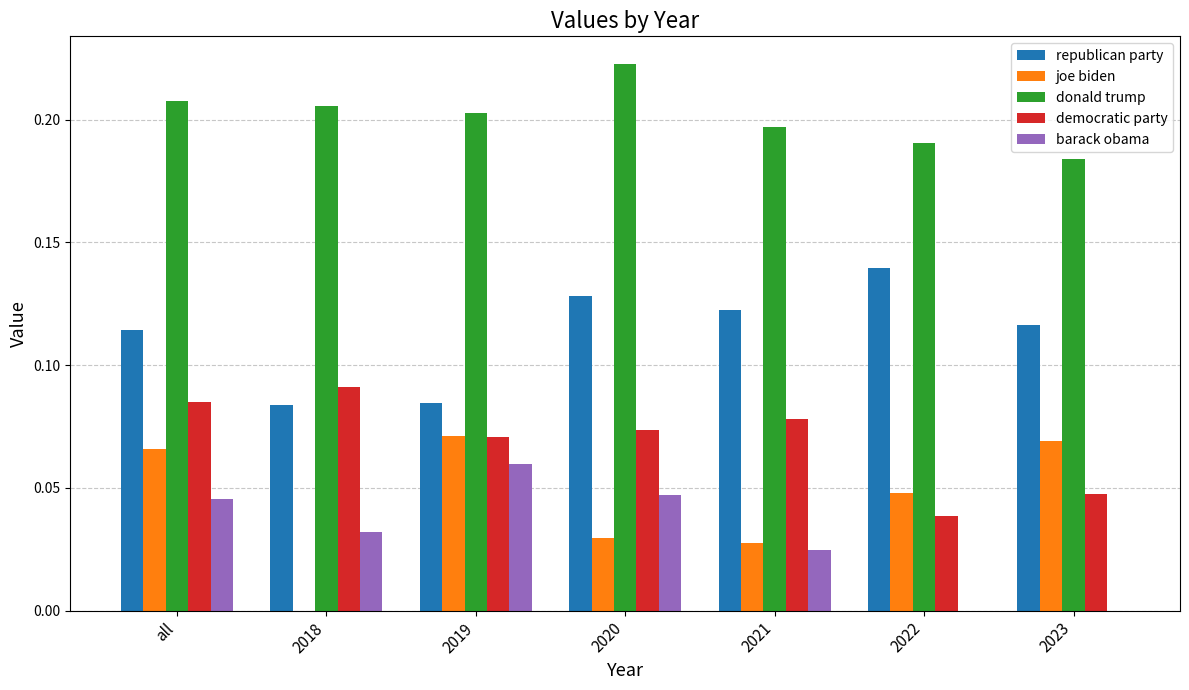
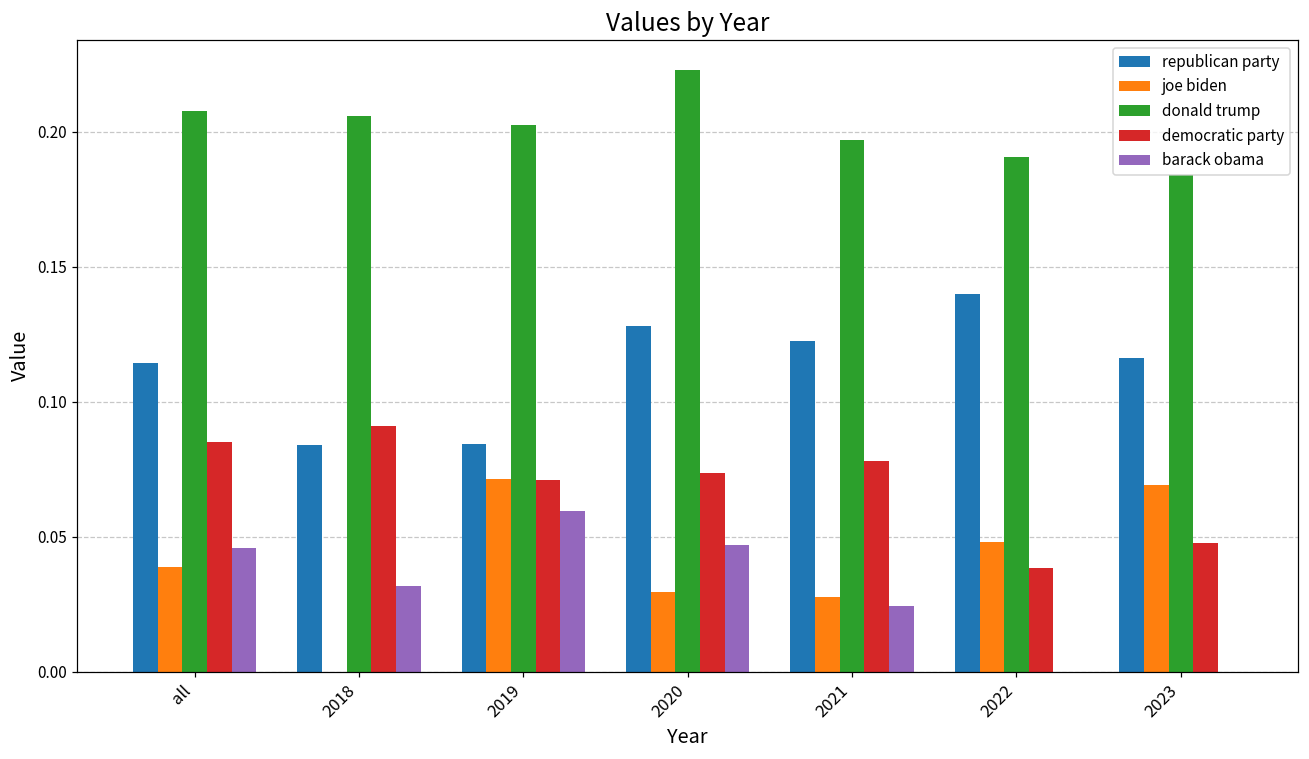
  {
    "republican party": {
      "all": 0.114,
      "2018": 0.084,
      "2019": 0.084,
      "2020": 0.128,
      "2021": 0.123,
      "2022": 0.140,
      "2023": 0.116
    },
    "joe biden": {
-     "all": 0.066,
+     "all": 0.039,
      "2018": 0.000,
      "2019": 0.071,
      "2020": 0.030,
      "2021": 0.028,
      "2022": 0.048,
      "2023": 0.069
    },
    "donald trump": {
      "all": 0.208,
      "2018": 0.206,
      "2019": 0.203,
      "2020": 0.223,
      "2021": 0.197,
      "2022": 0.191,
      "2023": 0.184
    },
    "democratic party": {
      "all": 0.085,
      "2018": 0.091,
      "2019": 0.071,
      "2020": 0.074,
      "2021": 0.078,
      "2022": 0.038,
      "2023": 0.048
    },
    "barack obama": {
      "all": 0.046,
      "2018": 0.032,
      "2019": 0.060,
      "2020": 0.047,
      "2021": 0.025,
      "2022": 0.000,
      "2023": 0.000
    }
  }
